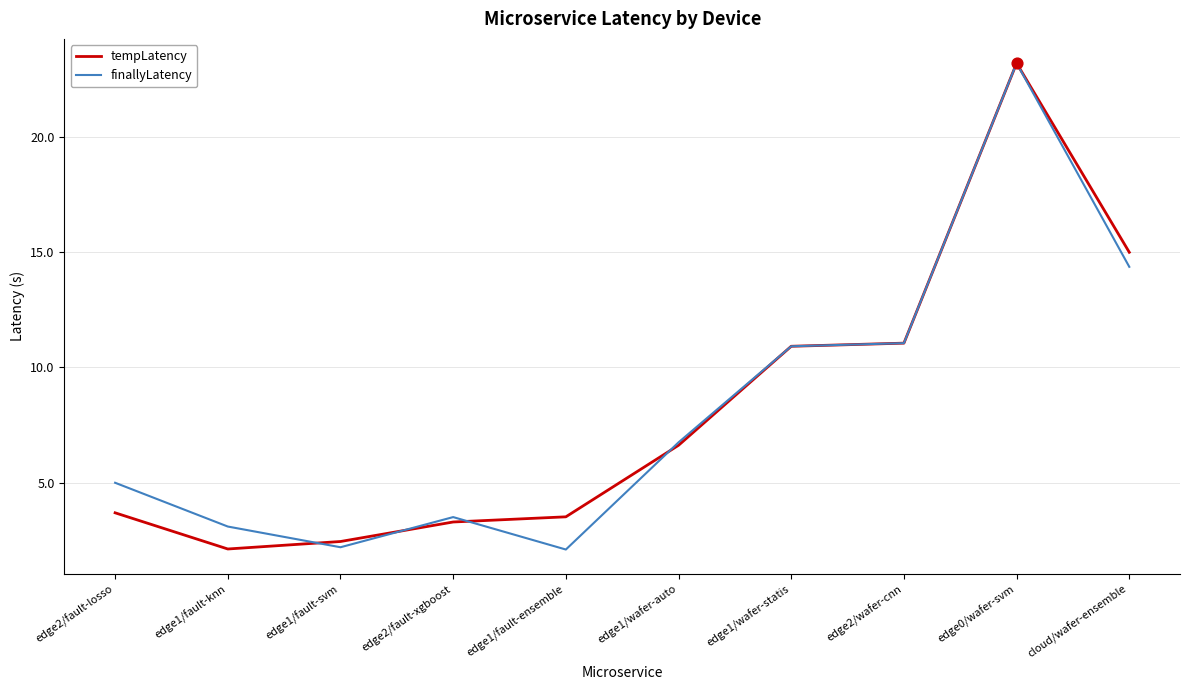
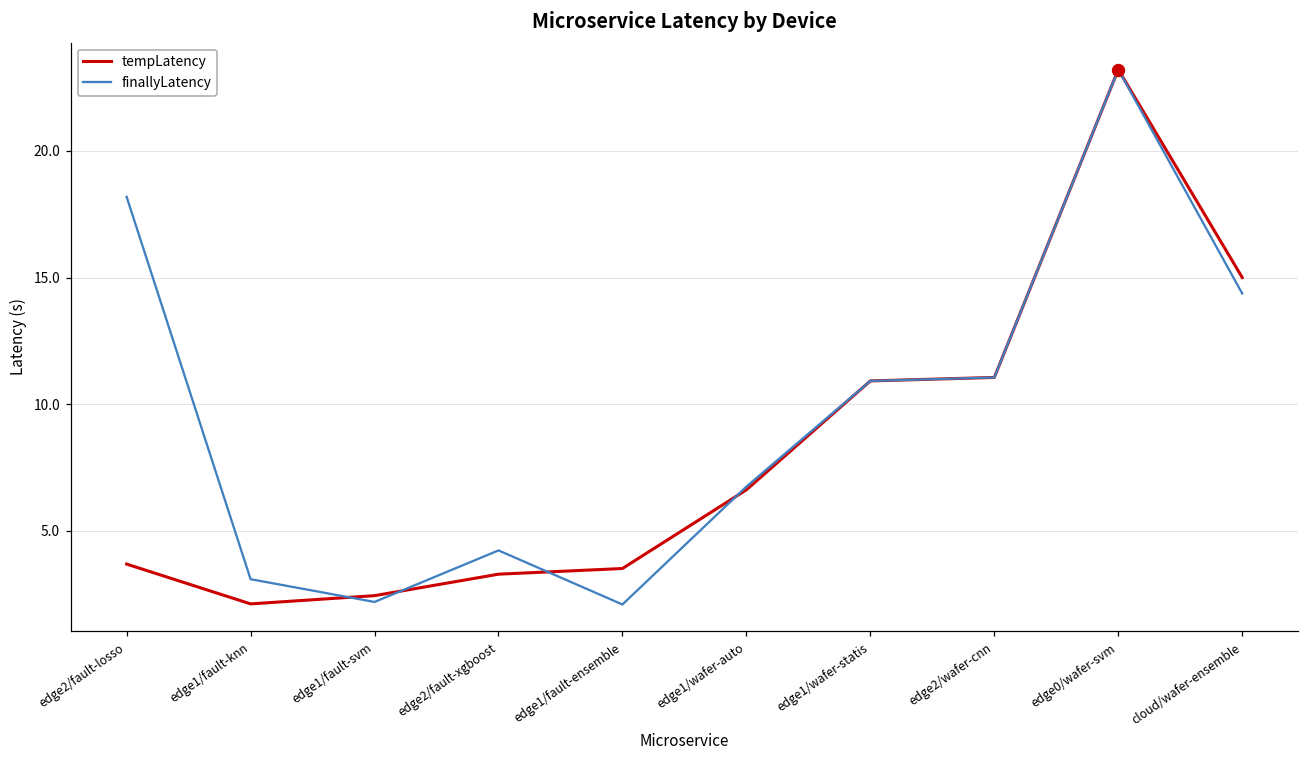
  {
    "finallyLatency": {
-     "edge2/fault-losso": 5.0,
+     "edge2/fault-losso": 18.2,
      "edge1/fault-knn": 3.1,
      "edge1/fault-svm": 2.2,
-     "edge2/fault-xgboost": 3.5,
+     "edge2/fault-xgboost": 4.2,
      "edge1/fault-ensemble": 2.1,
      "edge1/wafer-auto": 6.7,
      "cloud/wafer-ensemble": 14.4
    }
  }
